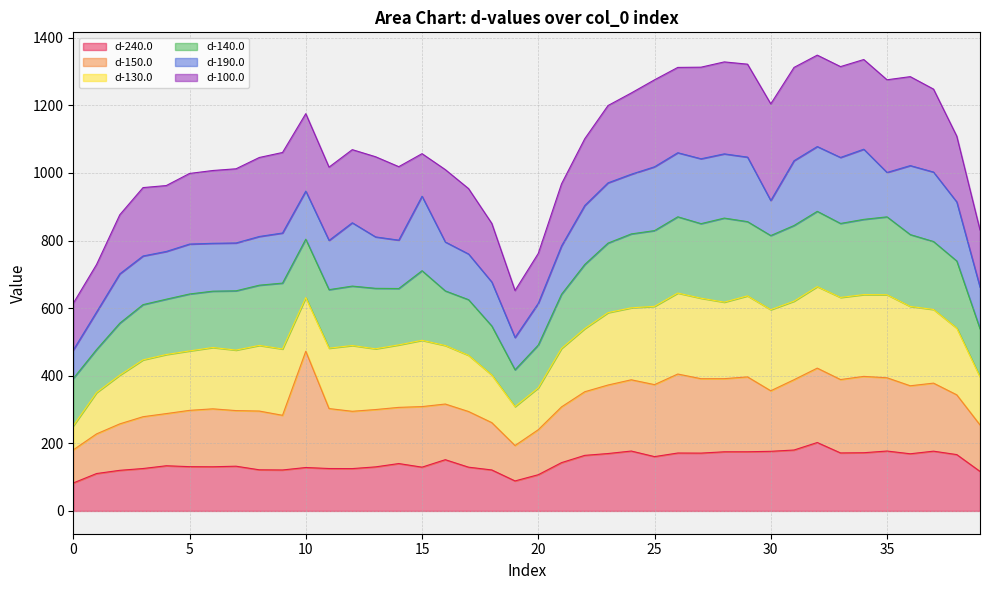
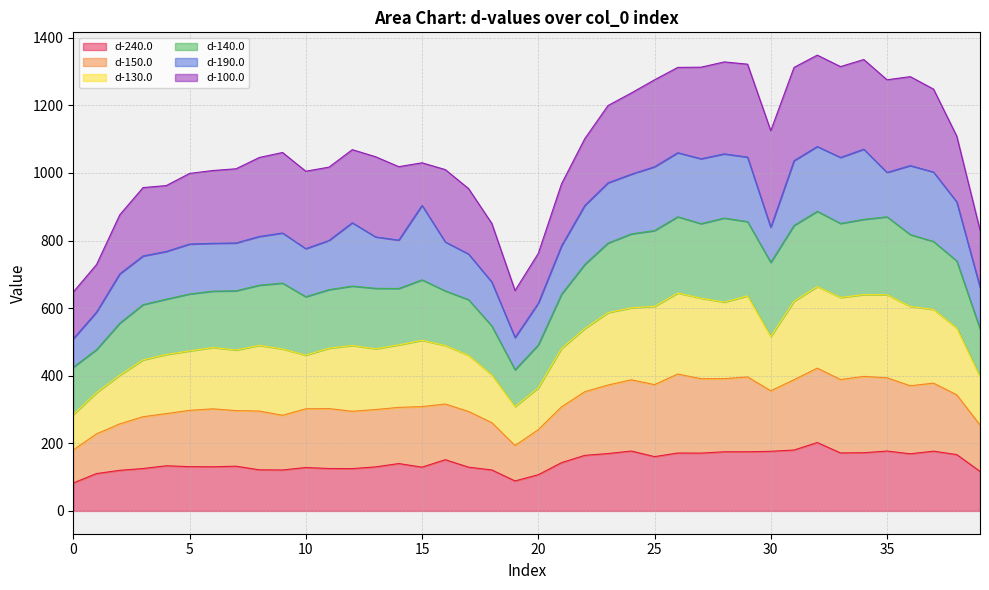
  {
    "d-240.0": {
      "0": 80,
      "5": 130,
      "10": 130,
      "15": 130,
      "20": 110,
      "25": 160,
      "30": 180,
      "35": 180
    },
    "d-150.0": {
      "0": 100,
      "5": 170,
-     "10": 340,
+     "10": 170,
      "15": 180,
      "20": 130,
      "25": 210,
      "30": 180,
      "35": 220
    },
    "d-130.0": {
-     "0": 70,
+     "0": 100,
      "5": 180,
      "10": 160,
      "15": 200,
      "20": 120,
      "25": 230,
-     "30": 240,
+     "30": 160,
      "35": 250
    },
    "d-140.0": {
      "0": 140,
      "5": 170,
      "10": 170,
-     "15": 210,
+     "15": 180,
      "20": 130,
      "25": 220,
      "30": 220,
      "35": 230
    },
    "d-190.0": {
      "0": 80,
      "5": 150,
      "10": 140,
      "15": 220,
      "20": 120,
      "25": 190,
      "30": 100,
      "35": 130
    },
    "d-100.0": {
      "0": 140,
      "5": 210,
      "10": 230,
      "15": 130,
      "20": 150,
      "25": 260,
      "30": 290,
      "35": 270
    }
  }
